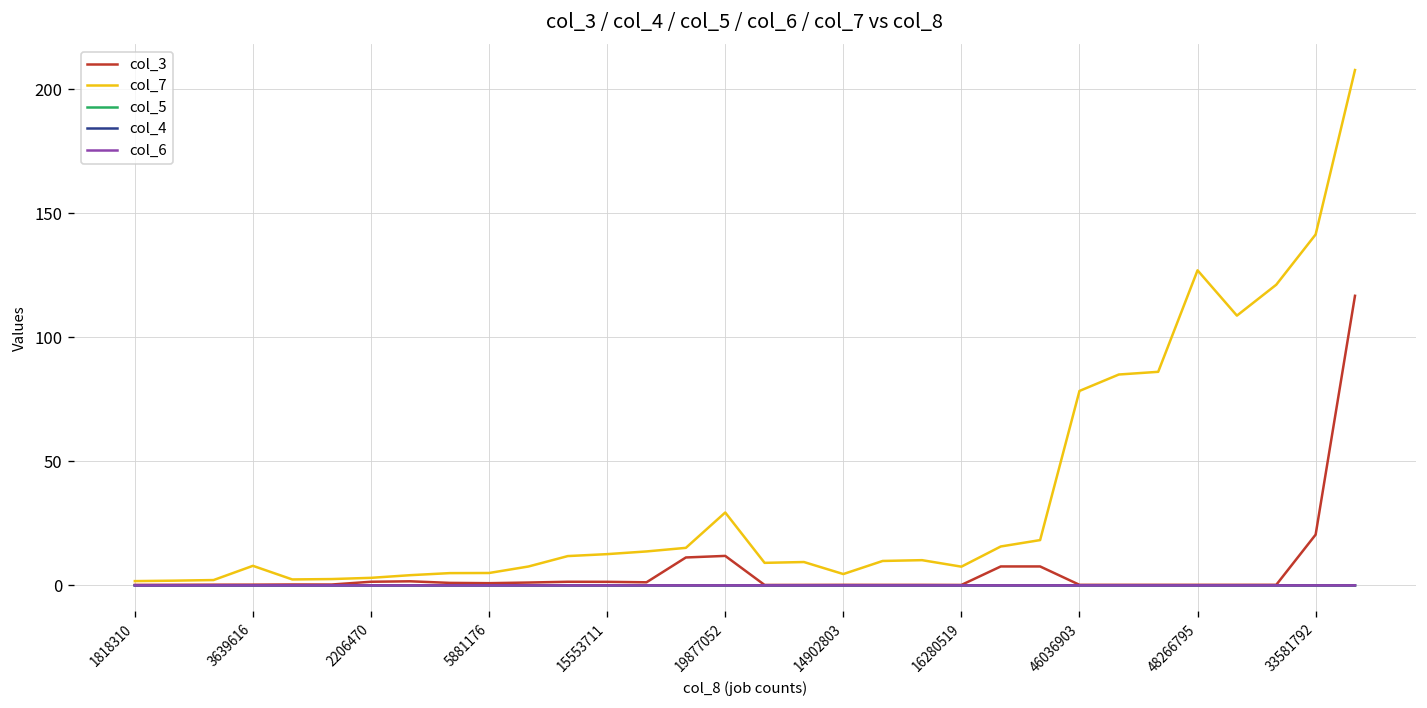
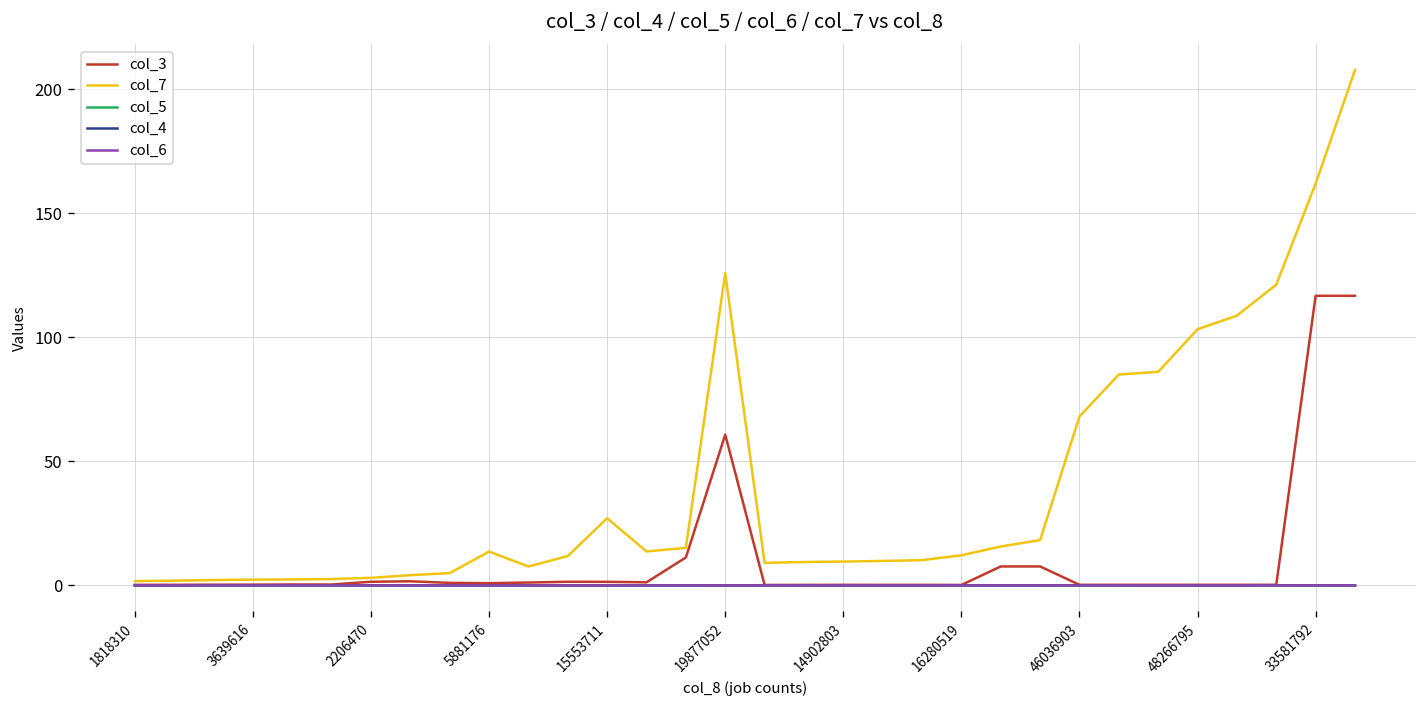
  {
    "col_3": {
      "2206470": 1,
      "15553711": 1,
-     "19877052": 12,
-     "33581792": 20
+     "19877052": 61,
+     "33581792": 117
    },
    "col_7": {
      "1818310": 2,
-     "3639616": 8,
+     "3639616": 2,
      "2206470": 3,
-     "5881176": 5,
-     "15553711": 13,
-     "19877052": 29,
-     "14902803": 5,
-     "16280519": 8,
-     "46036903": 78,
-     "48266795": 127,
-     "33581792": 141
+     "5881176": 14,
+     "15553711": 27,
+     "19877052": 126,
+     "14902803": 10,
+     "16280519": 12,
+     "46036903": 68,
+     "48266795": 103,
+     "33581792": 162
    },
    "col_6": {
      "2206470": 0,
      "15553711": 0,
      "19877052": 0,
      "33581792": 0
    }
  }
